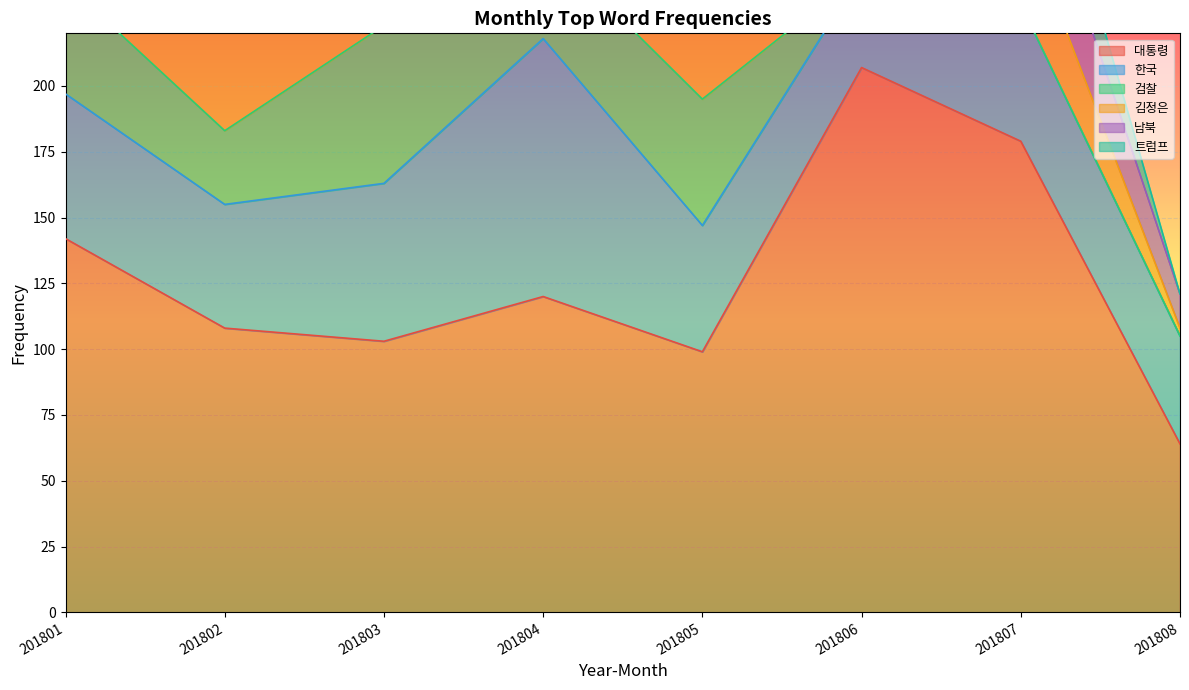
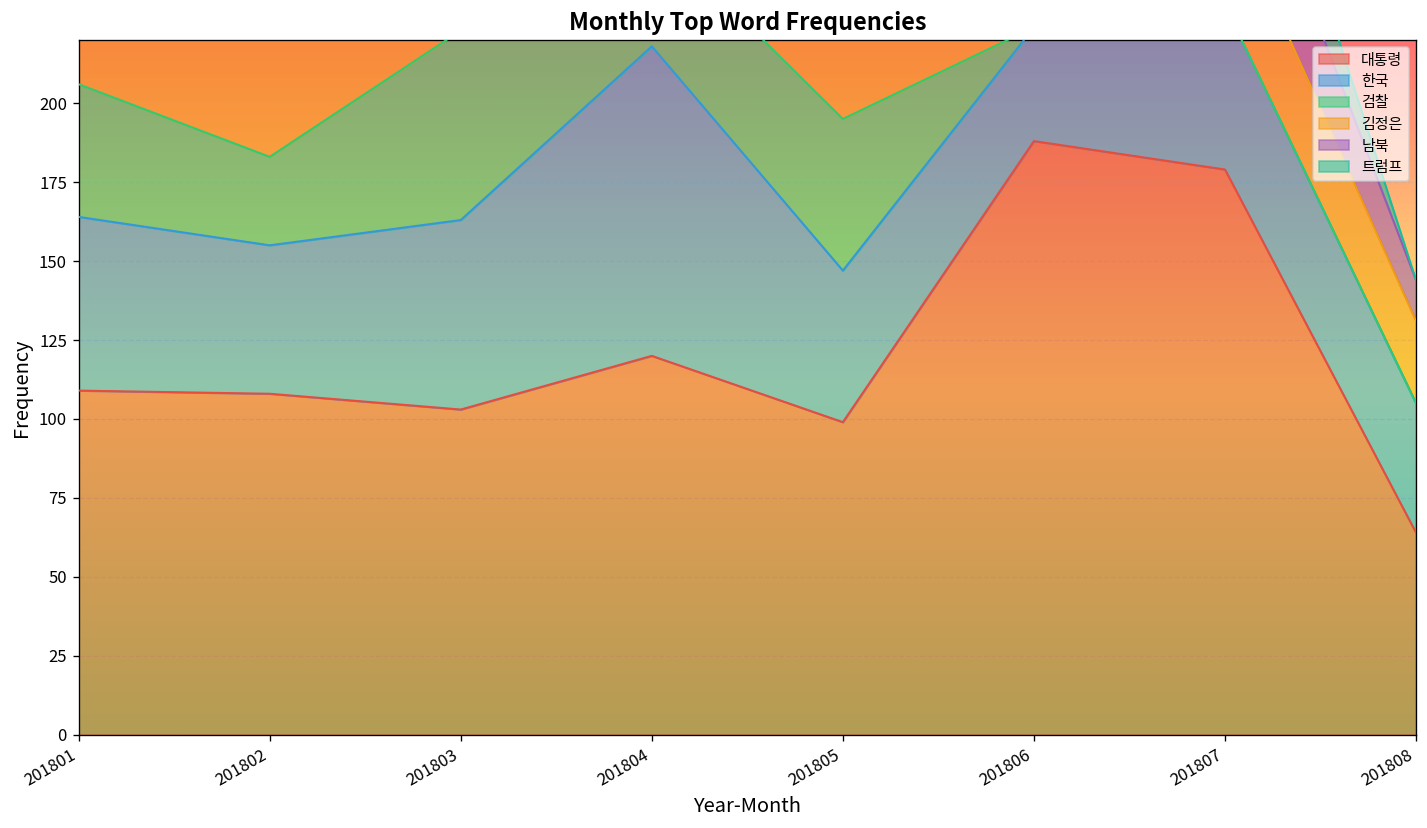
  {
    "대통령": {
-     "201801": 142,
+     "201801": 109,
      "201802": 108,
      "201803": 103,
      "201804": 120,
      "201805": 99,
-     "201806": 207,
+     "201806": 188,
      "201807": 179,
      "201808": 64
    },
    "한국": {
      "201801": 55,
      "201802": 47,
      "201803": 60,
      "201804": 98,
      "201805": 48
    },
    "김정은": {
-     "201808": 3
+     "201808": 26
    }
  }
